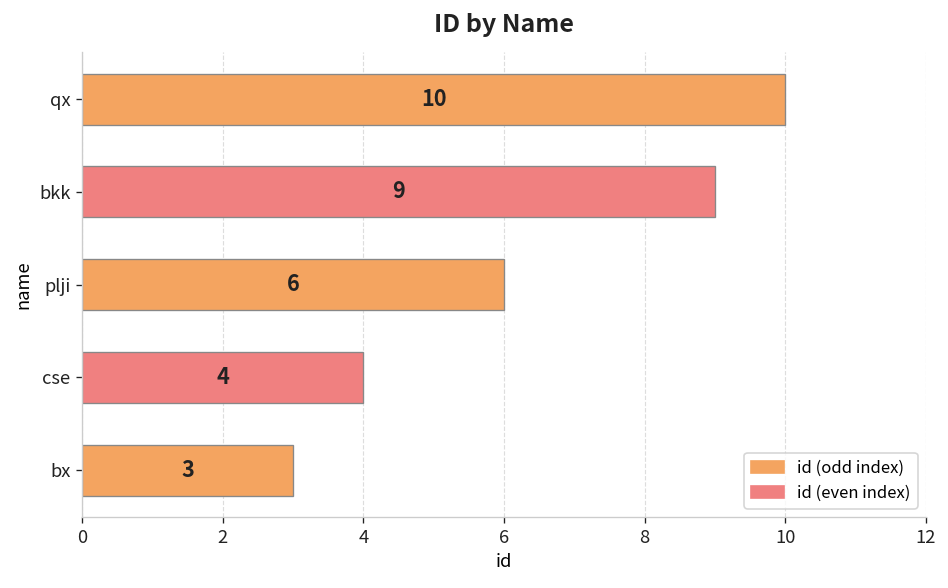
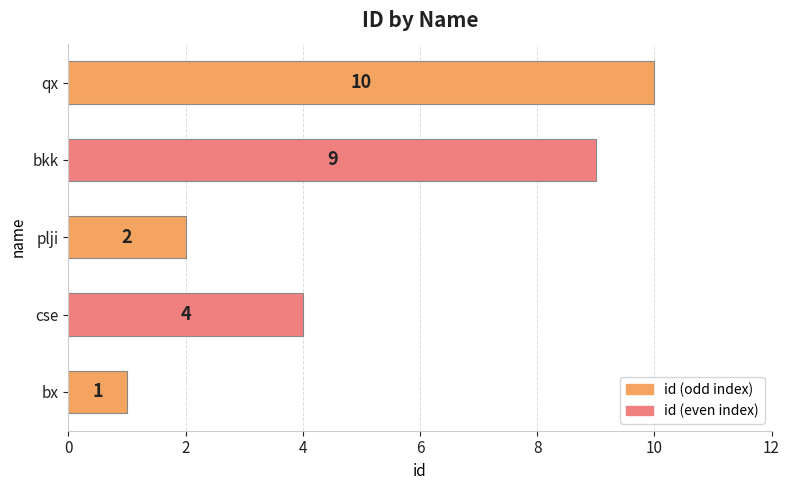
  {
    "qx": 10,
    "bkk": 9,
-   "plji": 6,
+   "plji": 2,
    "cse": 4,
-   "bx": 3
+   "bx": 1
  }
